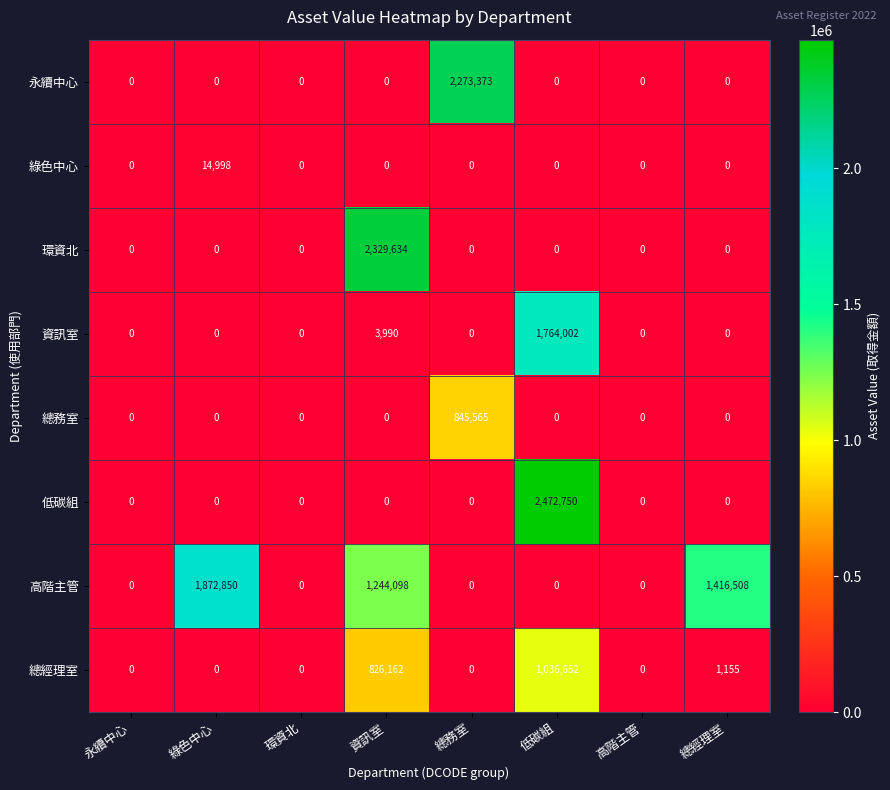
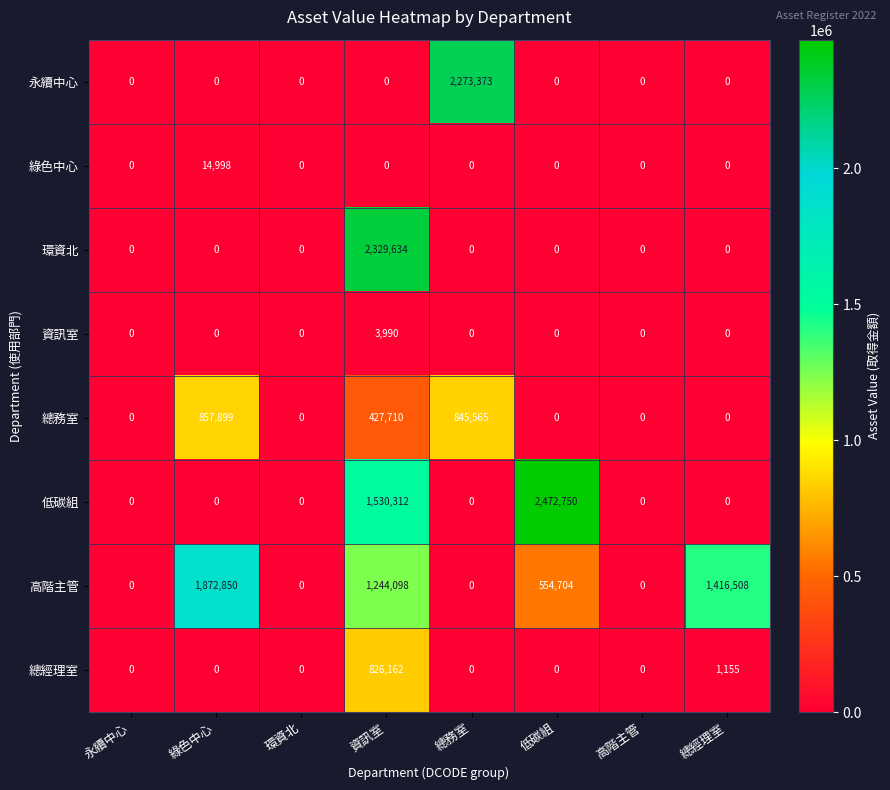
  {
    "永續中心": {
      "永續中心": "0",
      "綠色中心": "0",
      "環資北": "0",
      "資訊室": "0",
      "總務室": "2,273,373",
      "低碳組": "0",
      "高階主管": "0",
      "總經理室": "0"
    },
    "綠色中心": {
      "永續中心": "0",
      "綠色中心": "14,998",
      "環資北": "0",
      "資訊室": "0",
      "總務室": "0",
      "低碳組": "0",
      "高階主管": "0",
      "總經理室": "0"
    },
    "環資北": {
      "永續中心": "0",
      "綠色中心": "0",
      "環資北": "0",
      "資訊室": "2,329,634",
      "總務室": "0",
      "低碳組": "0",
      "高階主管": "0",
      "總經理室": "0"
    },
    "資訊室": {
      "永續中心": "0",
      "綠色中心": "0",
      "環資北": "0",
      "資訊室": "3,990",
      "總務室": "0",
-     "低碳組": "1,764,002",
+     "低碳組": "0",
      "高階主管": "0",
      "總經理室": "0"
    },
    "總務室": {
      "永續中心": "0",
-     "綠色中心": "0",
+     "綠色中心": "857,899",
      "環資北": "0",
-     "資訊室": "0",
+     "資訊室": "427,710",
      "總務室": "845,565",
      "低碳組": "0",
      "高階主管": "0",
      "總經理室": "0"
    },
    "低碳組": {
      "永續中心": "0",
      "綠色中心": "0",
      "環資北": "0",
-     "資訊室": "0",
+     "資訊室": "1,530,312",
      "總務室": "0",
      "低碳組": "2,472,750",
      "高階主管": "0",
      "總經理室": "0"
    },
    "高階主管": {
      "永續中心": "0",
      "綠色中心": "1,872,850",
      "環資北": "0",
      "資訊室": "1,244,098",
      "總務室": "0",
-     "低碳組": "0",
+     "低碳組": "554,704",
      "高階主管": "0",
      "總經理室": "1,416,508"
    },
    "總經理室": {
      "永續中心": "0",
      "綠色中心": "0",
      "環資北": "0",
      "資訊室": "826,162",
      "總務室": "0",
-     "低碳組": "1,036,652",
+     "低碳組": "0",
      "高階主管": "0",
      "總經理室": "1,155"
    }
  }
